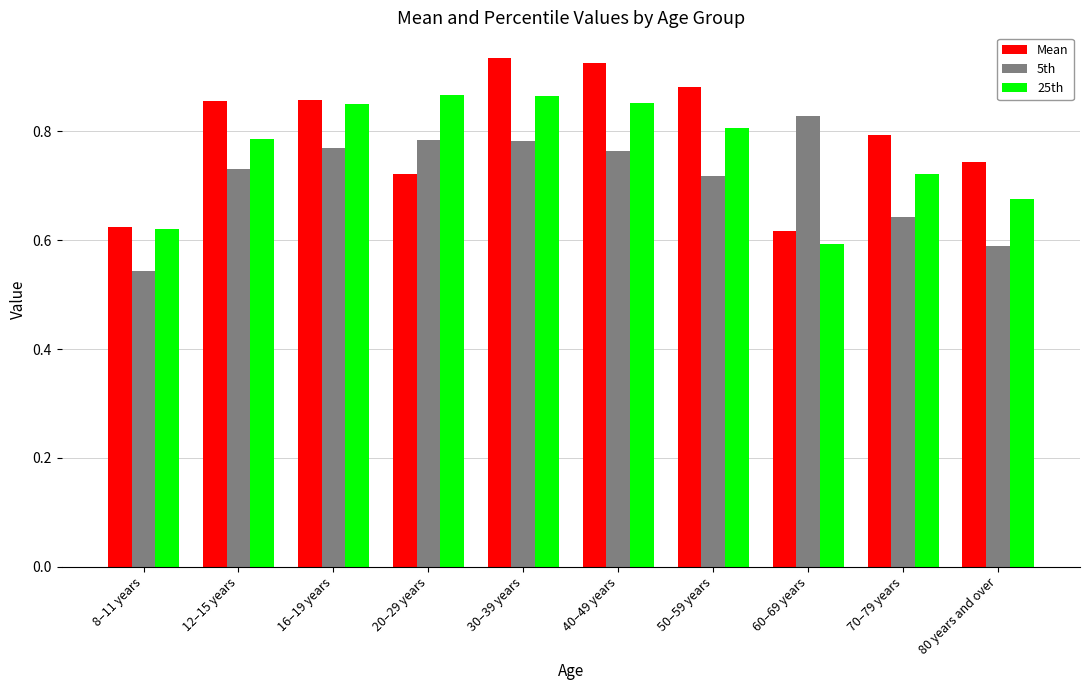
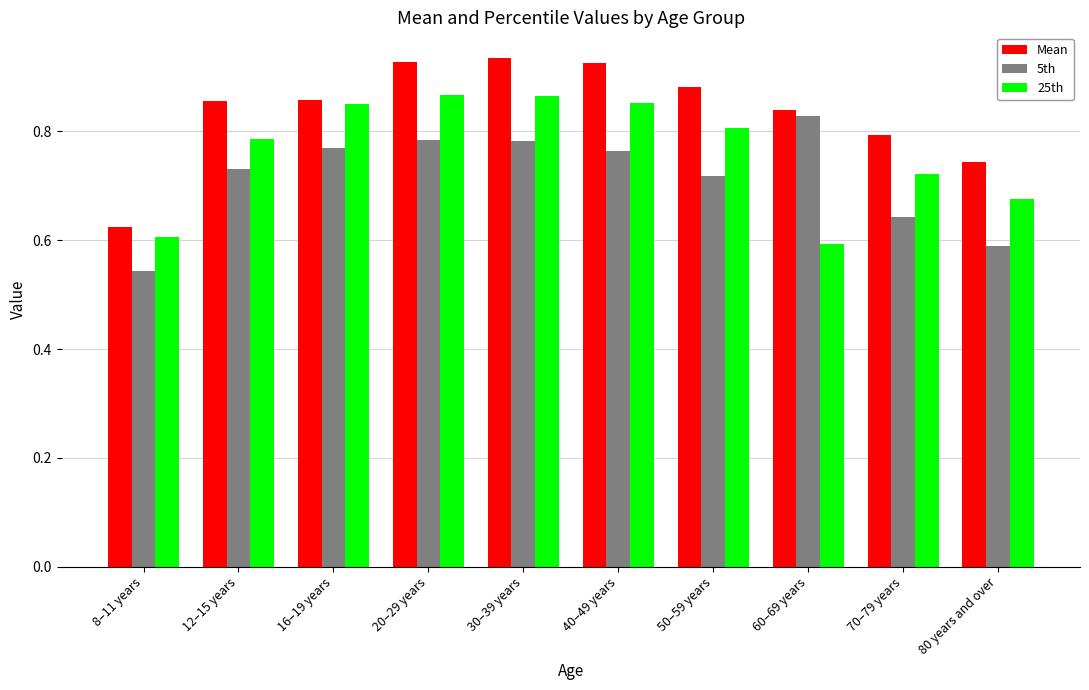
  {
    "Mean": {
      "8–11 years": 0.63,
      "12–15 years": 0.86,
      "16–19 years": 0.86,
-     "20–29 years": 0.72,
+     "20–29 years": 0.93,
      "30–39 years": 0.94,
      "40–49 years": 0.93,
      "50–59 years": 0.88,
-     "60–69 years": 0.62,
+     "60–69 years": 0.84,
      "70–79 years": 0.79,
      "80 years and over": 0.74
    },
    "5th": {
      "8–11 years": 0.54,
      "12–15 years": 0.73,
      "16–19 years": 0.77,
      "20–29 years": 0.78,
      "30–39 years": 0.78,
      "40–49 years": 0.76,
      "50–59 years": 0.72,
      "60–69 years": 0.83,
      "70–79 years": 0.64,
      "80 years and over": 0.59
    },
    "25th": {
-     "8–11 years": 0.62,
+     "8–11 years": 0.61,
      "12–15 years": 0.79,
      "16–19 years": 0.85,
      "20–29 years": 0.87,
      "30–39 years": 0.86,
      "40–49 years": 0.85,
      "50–59 years": 0.81,
      "60–69 years": 0.59,
      "70–79 years": 0.72,
      "80 years and over": 0.68
    }
  }
